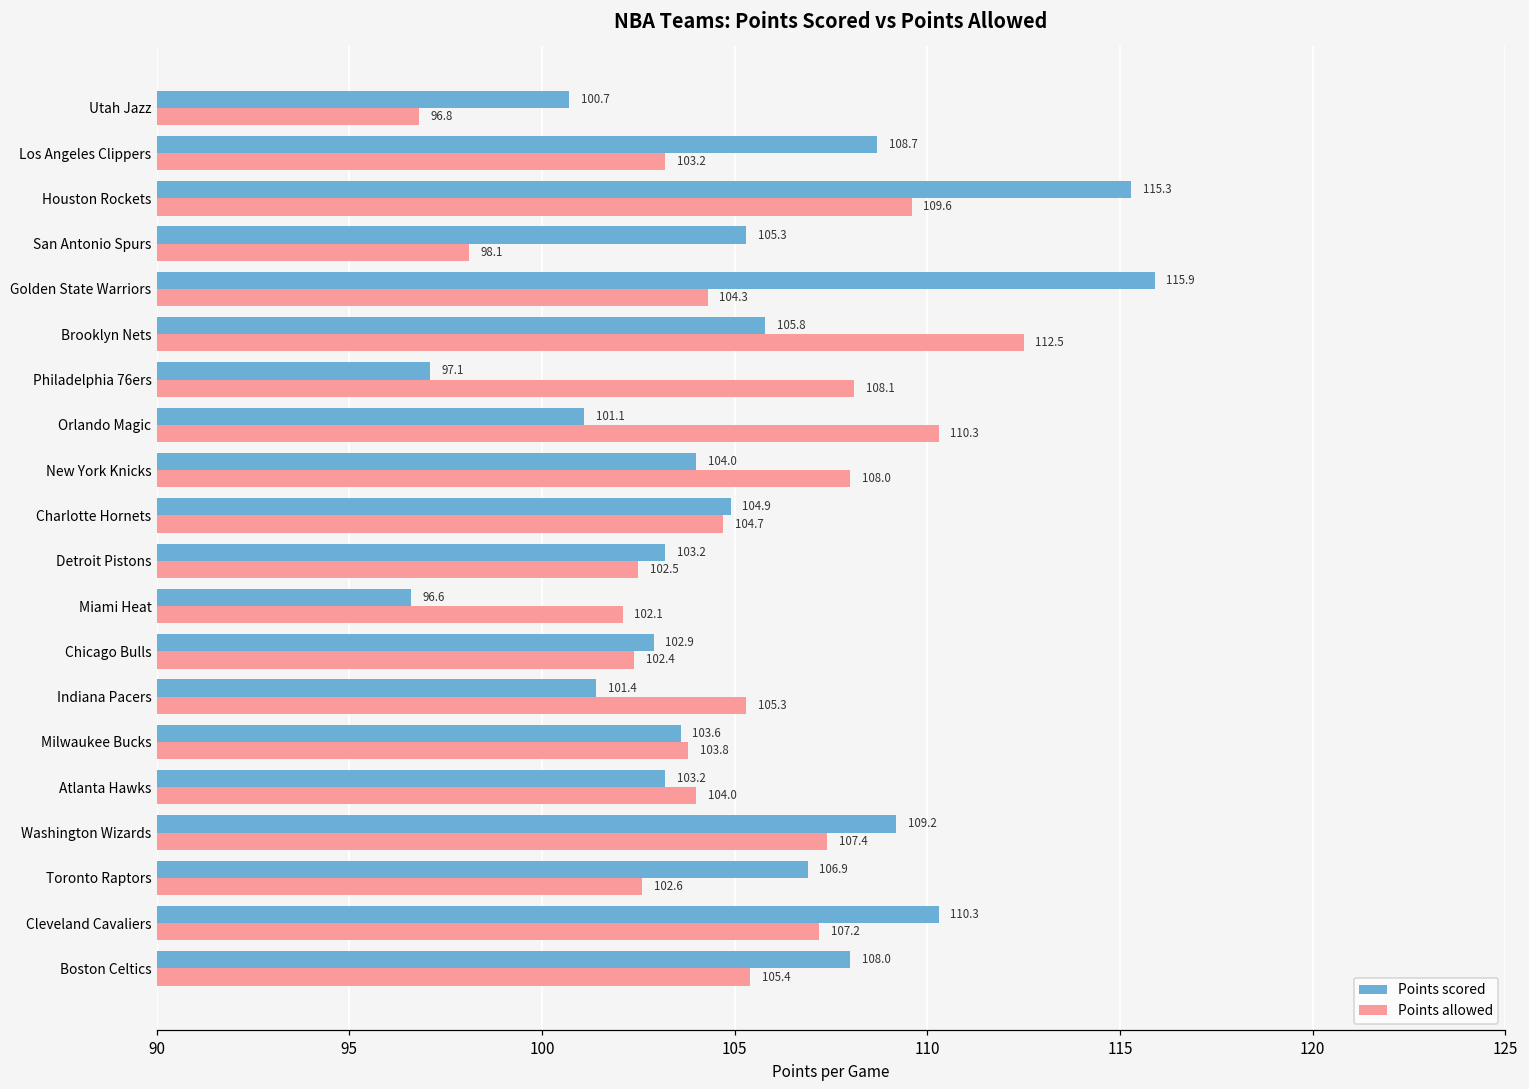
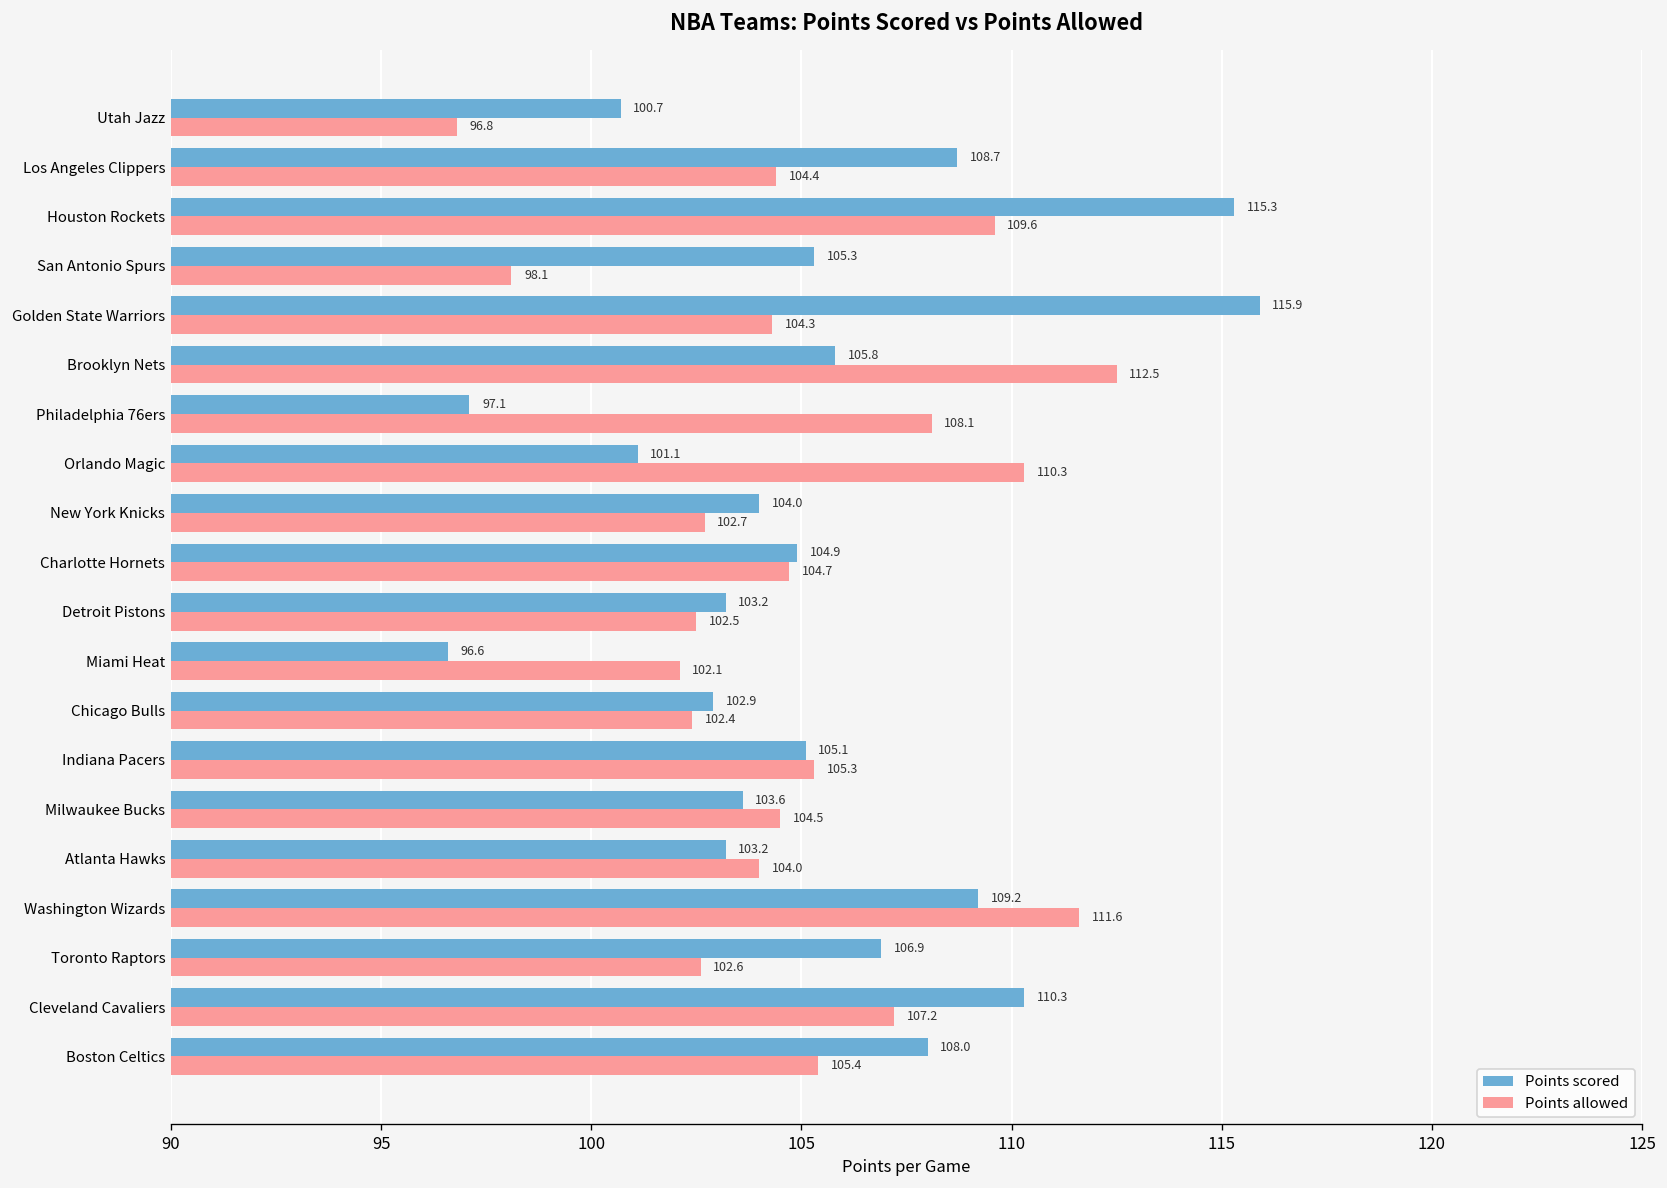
  {
    "Points scored": {
      "Utah Jazz": 100.7,
      "Los Angeles Clippers": 108.7,
      "Houston Rockets": 115.3,
      "San Antonio Spurs": 105.3,
      "Golden State Warriors": 115.9,
      "Brooklyn Nets": 105.8,
      "Philadelphia 76ers": 97.1,
      "Orlando Magic": 101.1,
      "New York Knicks": 104.0,
      "Charlotte Hornets": 104.9,
      "Detroit Pistons": 103.2,
      "Miami Heat": 96.6,
      "Chicago Bulls": 102.9,
-     "Indiana Pacers": 101.4,
+     "Indiana Pacers": 105.1,
      "Milwaukee Bucks": 103.6,
      "Atlanta Hawks": 103.2,
      "Washington Wizards": 109.2,
      "Toronto Raptors": 106.9,
      "Cleveland Cavaliers": 110.3,
      "Boston Celtics": 108.0
    },
    "Points allowed": {
      "Utah Jazz": 96.8,
-     "Los Angeles Clippers": 103.2,
+     "Los Angeles Clippers": 104.4,
      "Houston Rockets": 109.6,
      "San Antonio Spurs": 98.1,
      "Golden State Warriors": 104.3,
      "Brooklyn Nets": 112.5,
      "Philadelphia 76ers": 108.1,
      "Orlando Magic": 110.3,
-     "New York Knicks": 108.0,
+     "New York Knicks": 102.7,
      "Charlotte Hornets": 104.7,
      "Detroit Pistons": 102.5,
      "Miami Heat": 102.1,
      "Chicago Bulls": 102.4,
      "Indiana Pacers": 105.3,
-     "Milwaukee Bucks": 103.8,
+     "Milwaukee Bucks": 104.5,
      "Atlanta Hawks": 104.0,
-     "Washington Wizards": 107.4,
+     "Washington Wizards": 111.6,
      "Toronto Raptors": 102.6,
      "Cleveland Cavaliers": 107.2,
      "Boston Celtics": 105.4
    }
  }
